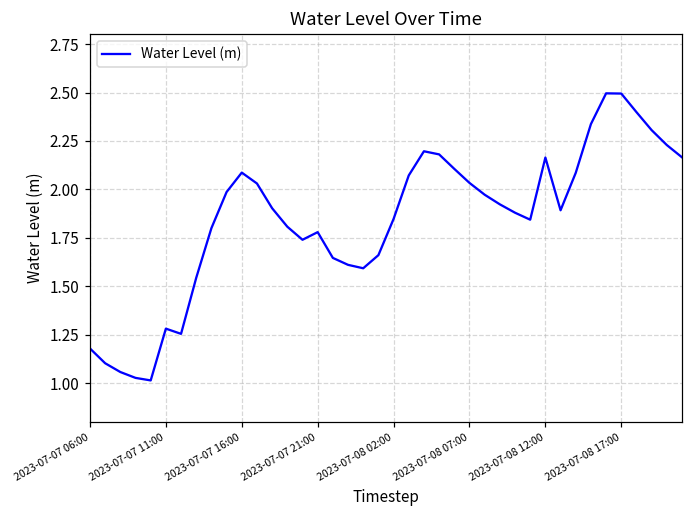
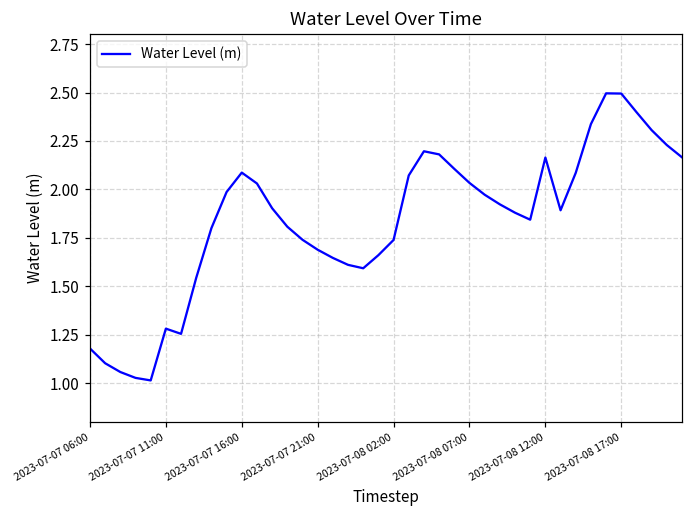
  {
    "2023-07-07 06:00": 1.18,
    "2023-07-07 11:00": 1.28,
    "2023-07-07 16:00": 2.09,
-   "2023-07-07 21:00": 1.78,
-   "2023-07-08 02:00": 1.85,
+   "2023-07-07 21:00": 1.69,
+   "2023-07-08 02:00": 1.74,
    "2023-07-08 07:00": 2.03,
    "2023-07-08 12:00": 2.16,
    "2023-07-08 17:00": 2.49
  }
